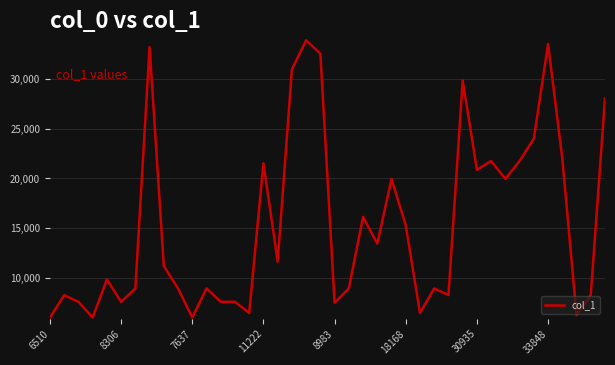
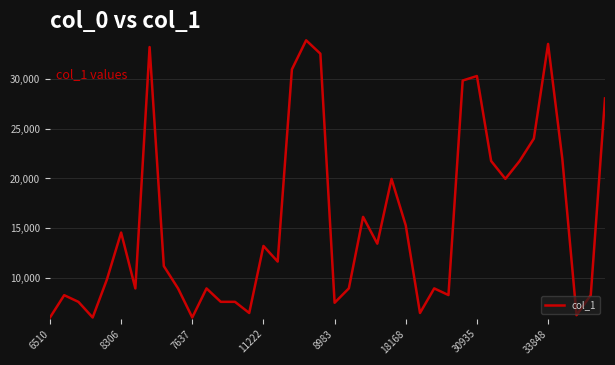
  {
    "6510": "6,000",
-   "8306": "8,000",
+   "8306": "15,000",
    "7637": "6,000",
-   "11222": "22,000",
+   "11222": "13,000",
    "8983": "8,000",
    "18168": "15,000",
-   "30935": "21,000",
+   "30935": "30,000",
    "33848": "33,000"
  }
